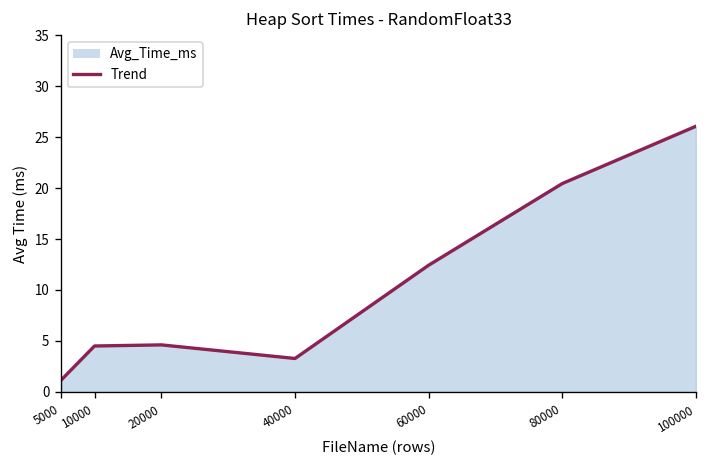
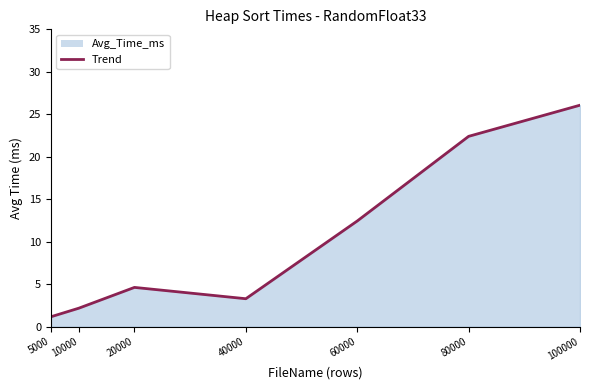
  {
    "5000": 1,
-   "10000": 5,
+   "10000": 2,
    "20000": 5,
    "40000": 3,
    "60000": 12,
-   "80000": 20,
+   "80000": 22,
    "100000": 26
  }
